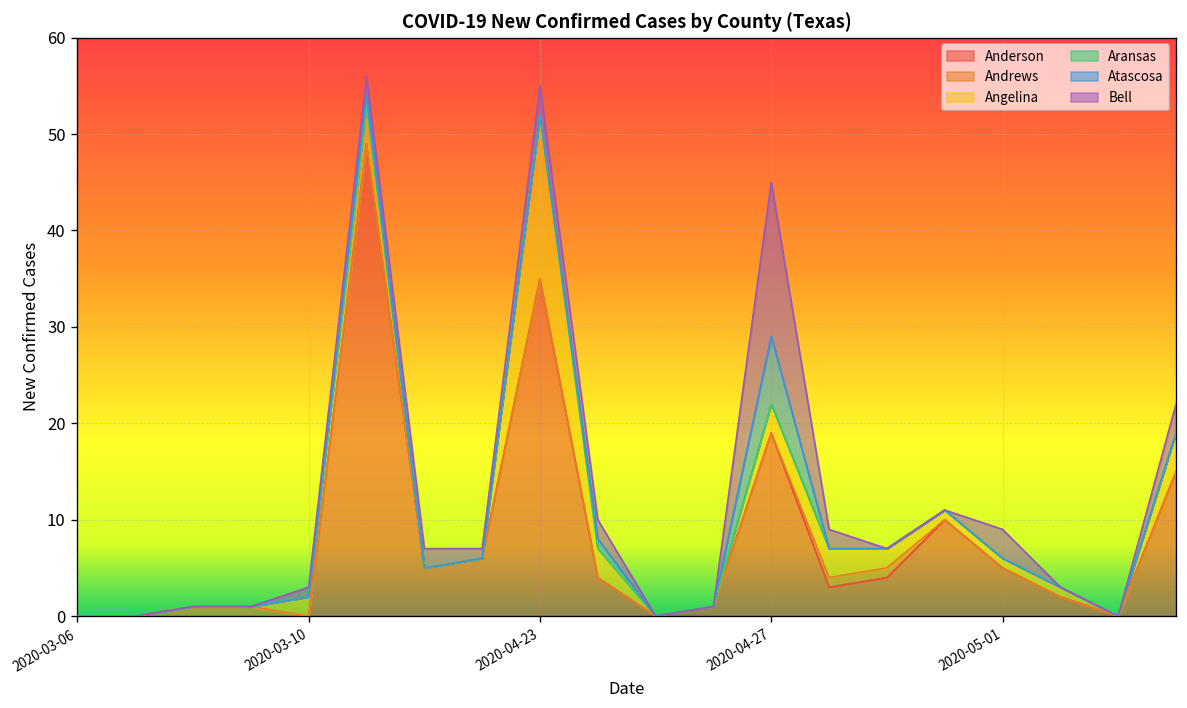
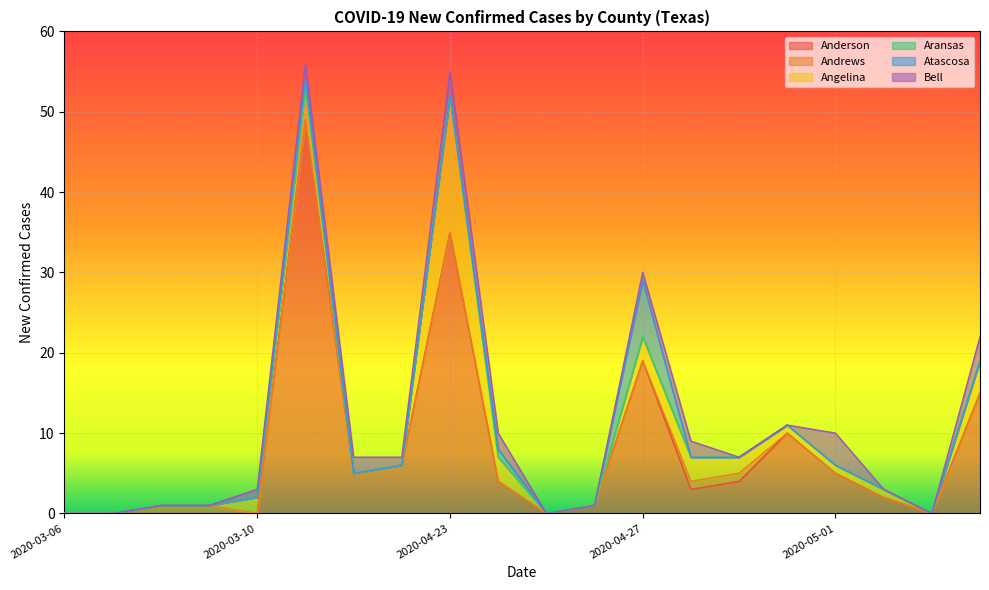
  {
    "Atascosa": {
      "2020-04-27": 7
    },
    "Bell": {
      "2020-03-10": 1,
      "2020-04-23": 3,
-     "2020-04-27": 16,
-     "2020-05-01": 3
+     "2020-04-27": 1,
+     "2020-05-01": 4
    }
  }
